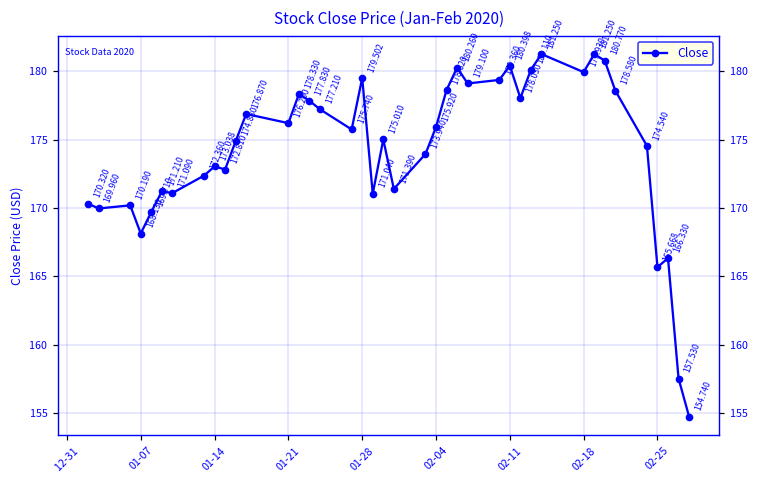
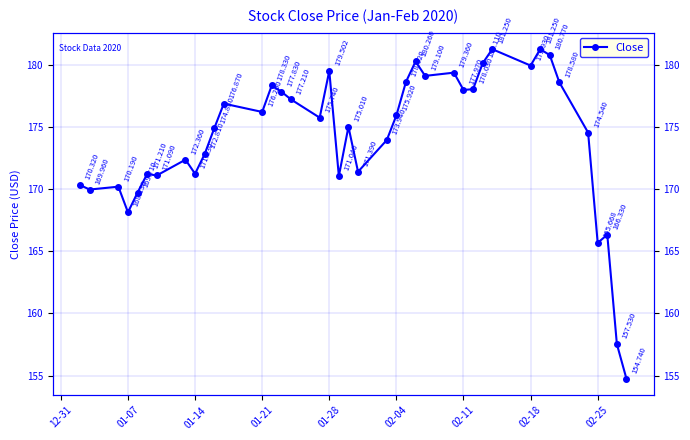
  {
-   "01-14": 173.038,
+   "01-14": 171.230,
    "01-28": 179.502,
-   "02-11": 180.398
+   "02-11": 177.970
  }
